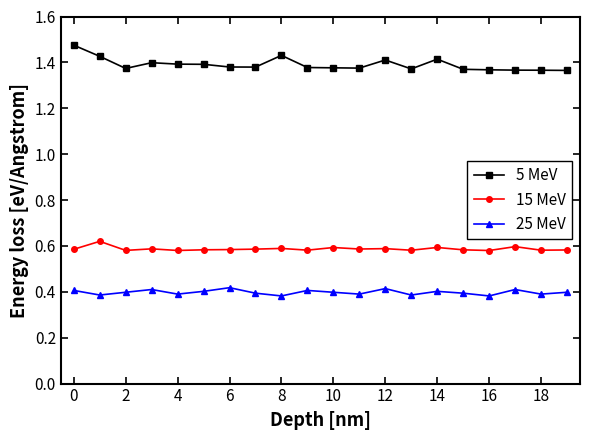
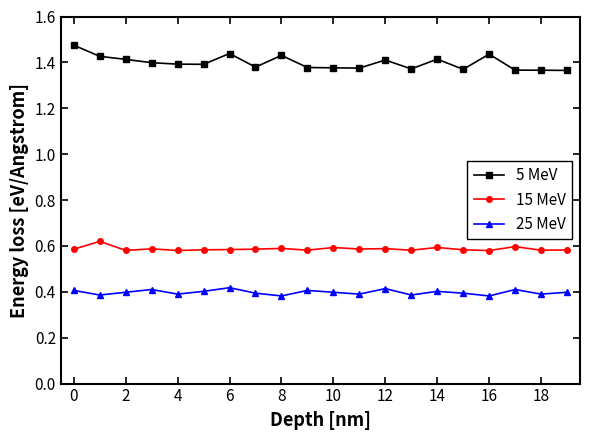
  {
    "5 MeV": {
      "0": 1.48,
-     "2": 1.37,
+     "2": 1.41,
      "4": 1.39,
-     "6": 1.38,
+     "6": 1.44,
      "8": 1.43,
      "10": 1.38,
      "12": 1.41,
      "14": 1.41,
-     "16": 1.37,
+     "16": 1.44,
      "18": 1.37
    },
    "15 MeV": {
      "0": 0.59,
      "2": 0.58,
      "4": 0.58,
      "6": 0.58,
      "8": 0.59,
      "10": 0.59,
      "12": 0.59,
      "14": 0.59,
      "16": 0.58,
      "18": 0.58
    },
    "25 MeV": {
      "0": 0.41,
      "2": 0.40,
      "4": 0.39,
      "6": 0.42,
      "8": 0.38,
      "10": 0.40,
      "12": 0.41,
      "14": 0.40,
      "16": 0.38,
      "18": 0.39
    }
  }
